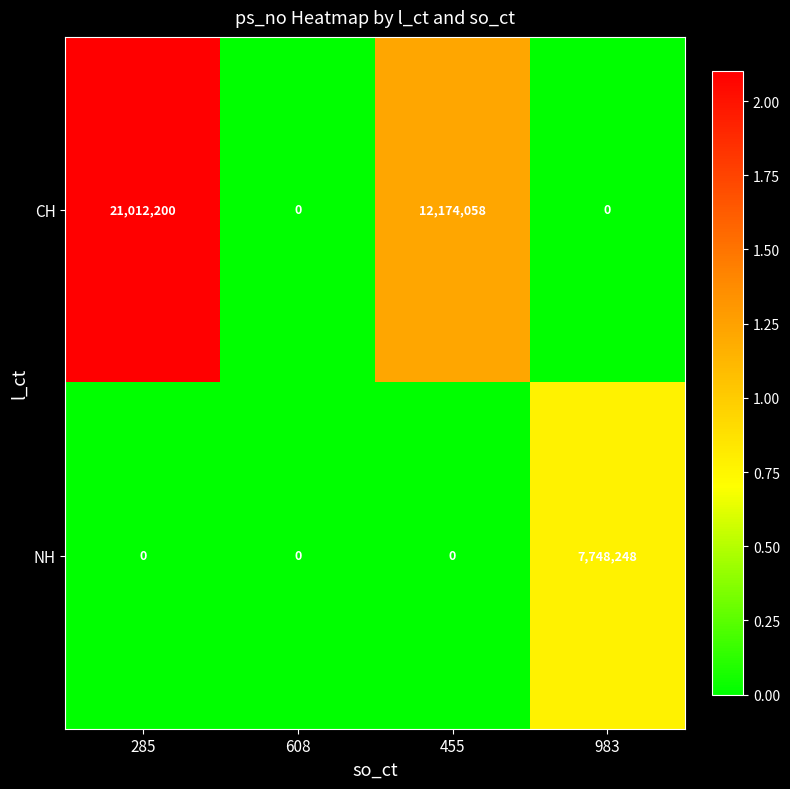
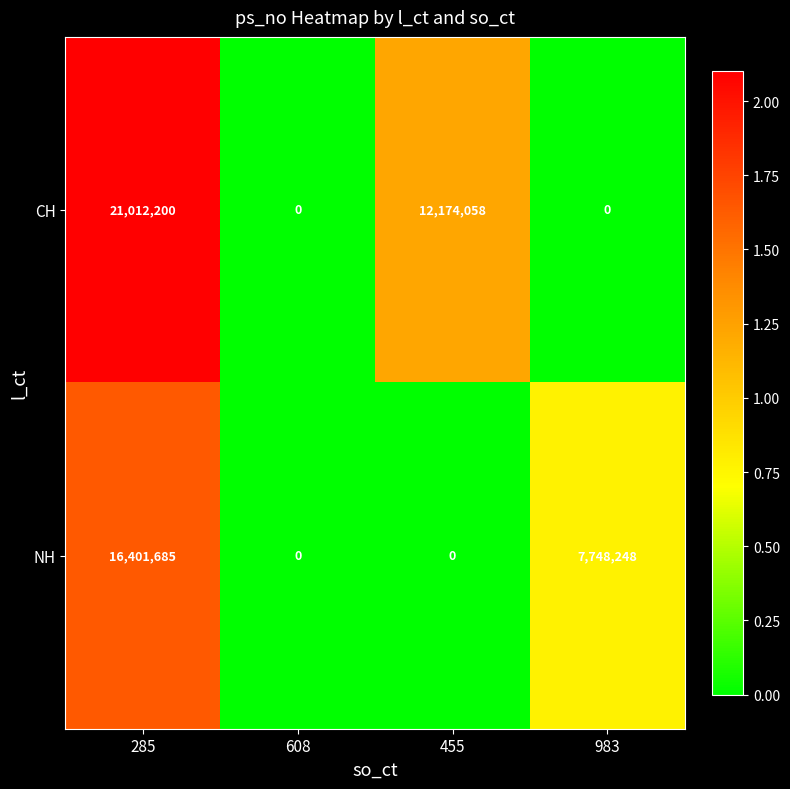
  {
    "CH": {
      "285": "21,012,200",
      "608": "0",
      "455": "12,174,058",
      "983": "0"
    },
    "NH": {
-     "285": "0",
+     "285": "16,401,685",
      "608": "0",
      "455": "0",
      "983": "7,748,248"
    }
  }
